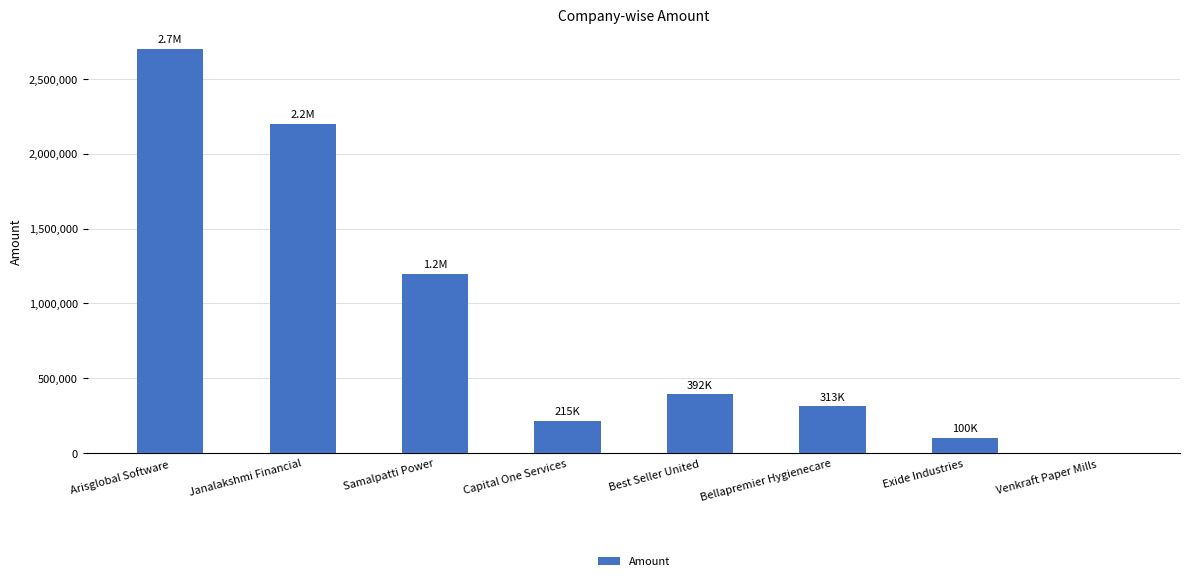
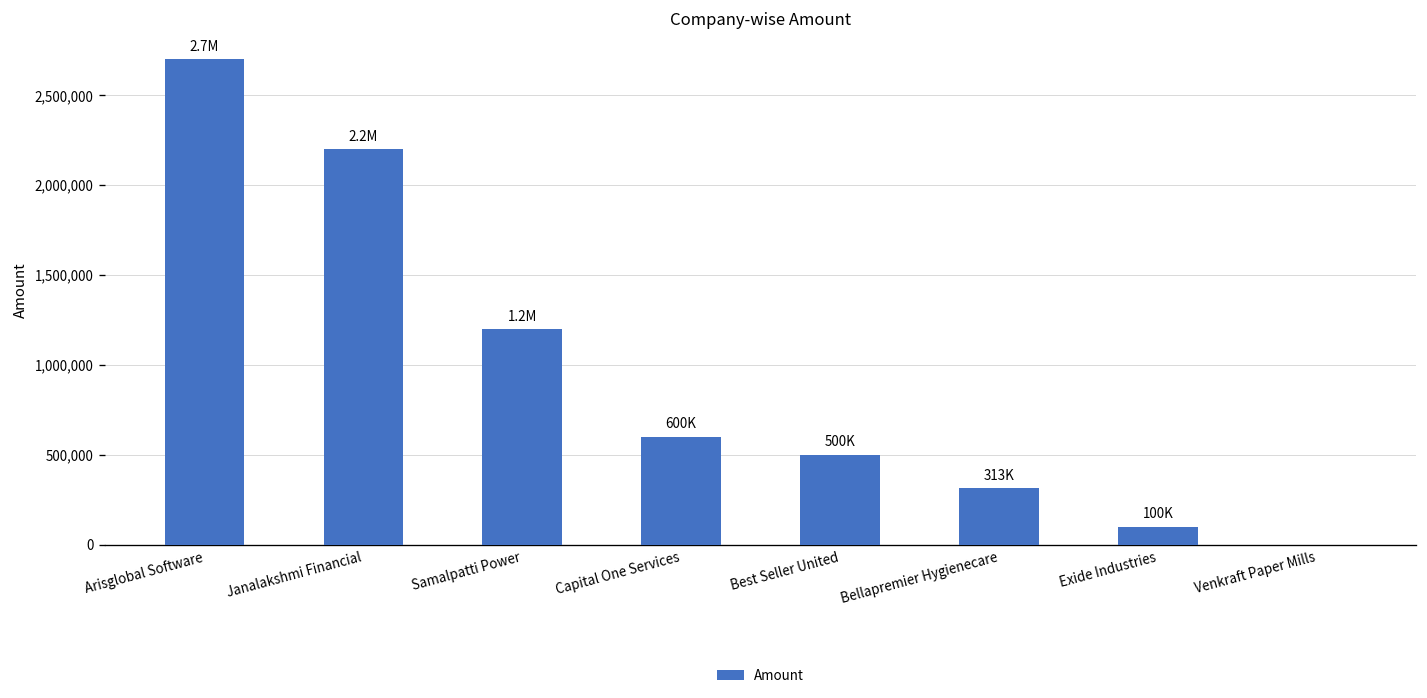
  {
    "Arisglobal Software": "2.7M",
    "Janalakshmi Financial": "2.2M",
    "Samalpatti Power": "1.2M",
-   "Capital One Services": "215K",
-   "Best Seller United": "392K",
+   "Capital One Services": "600K",
+   "Best Seller United": "500K",
    "Bellapremier Hygienecare": "313K",
    "Exide Industries": "100K"
  }
